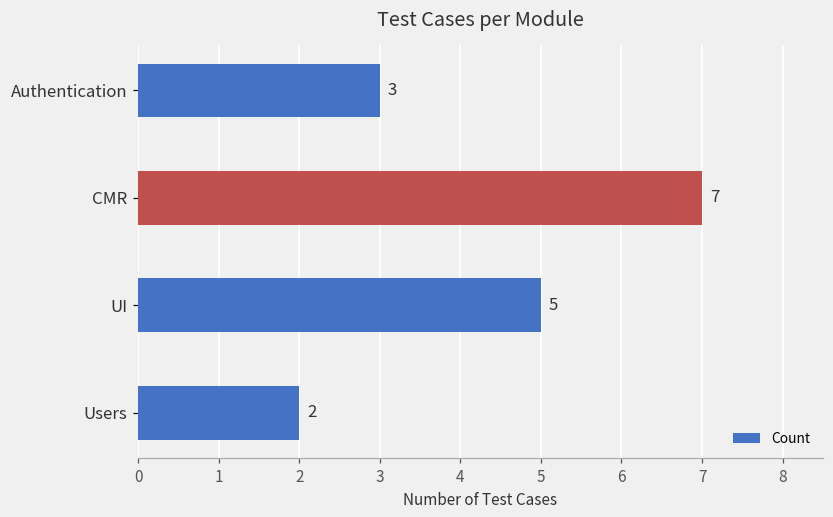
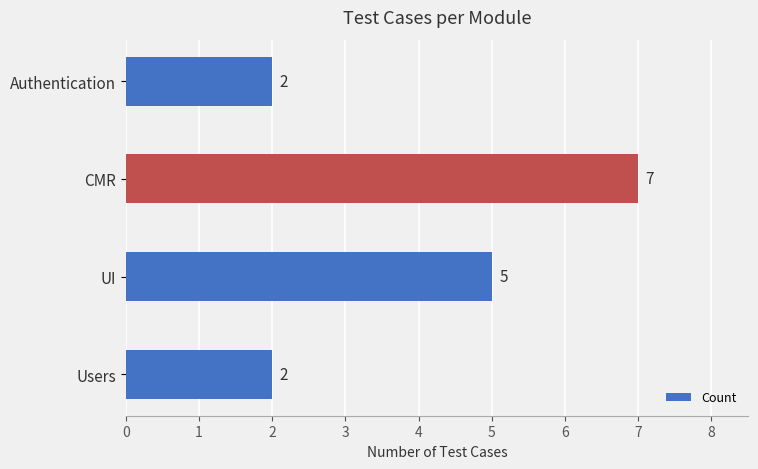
  {
-   "Authentication": 3,
+   "Authentication": 2,
    "CMR": 7,
    "UI": 5,
    "Users": 2
  }
